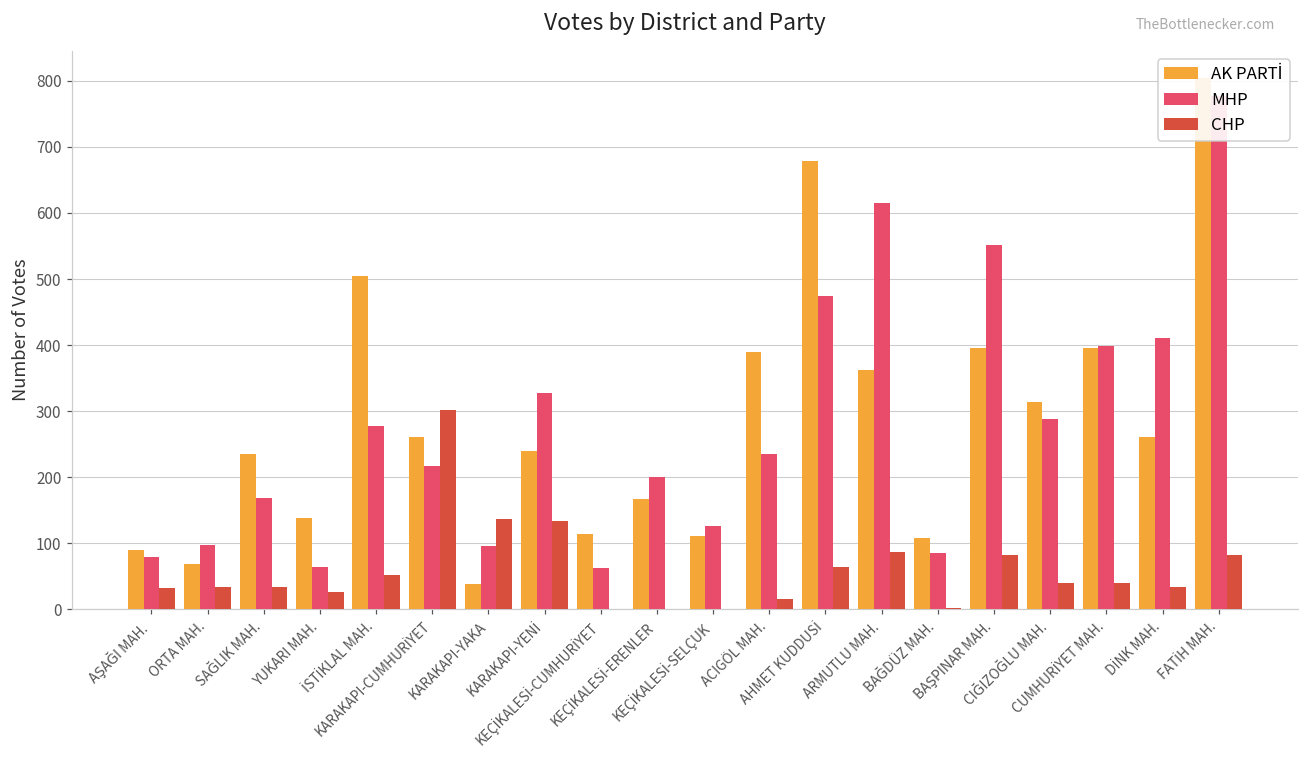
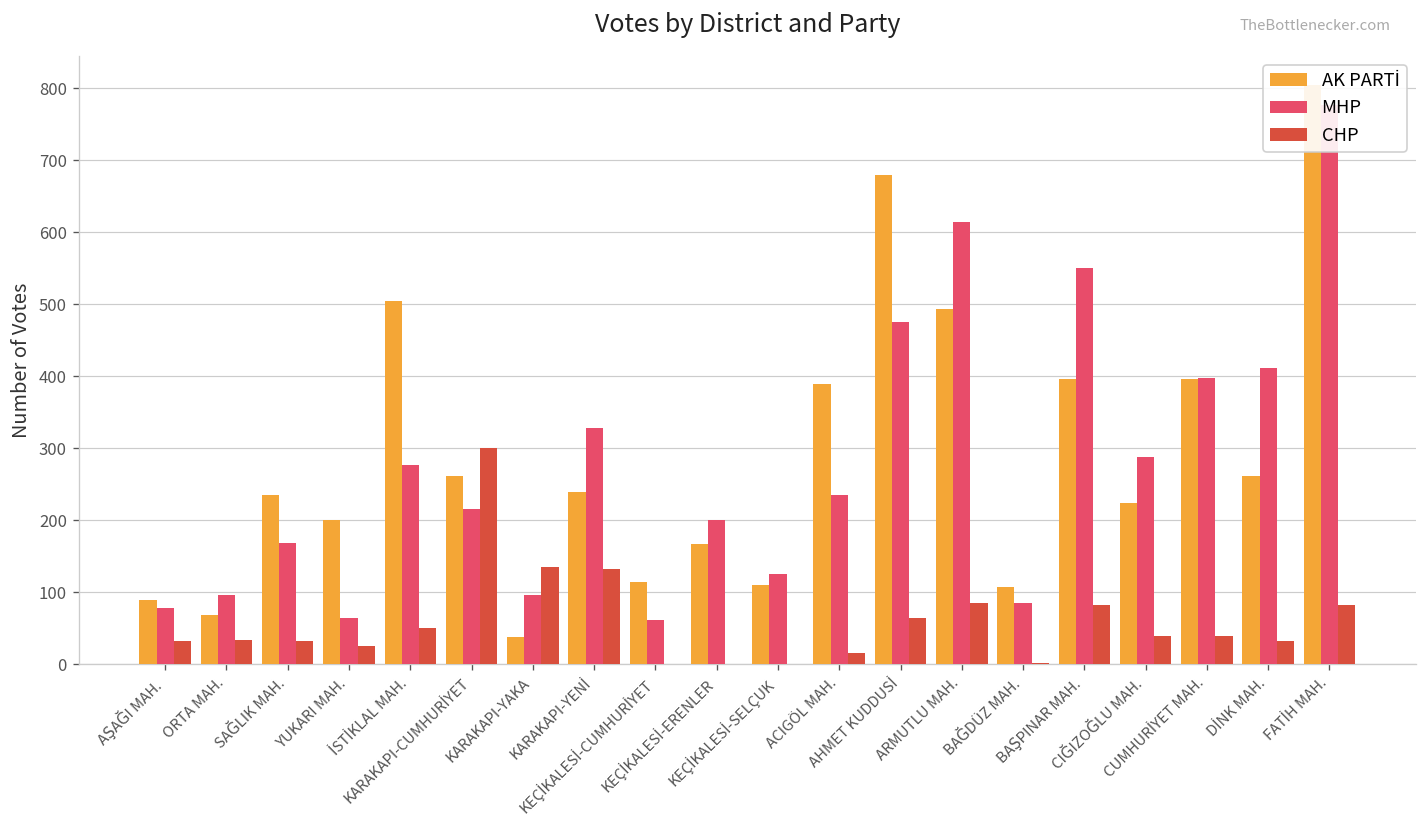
  {
    "AK PARTİ": {
      "AŞAĞI MAH.": 90,
      "ORTA MAH.": 70,
      "SAĞLIK MAH.": 240,
-     "YUKARI MAH.": 140,
+     "YUKARI MAH.": 200,
      "İSTİKLAL MAH.": 510,
      "KARAKAPI-CUMHURİYET": 260,
      "KARAKAPI-YAKA": 40,
      "KARAKAPI-YENİ": 240,
      "KEÇİKALESİ-CUMHURİYET": 110,
      "KEÇİKALESİ-ERENLER": 170,
      "KEÇİKALESİ-SELÇUK": 110,
      "ACIGÖL MAH.": 390,
      "AHMET KUDDUSİ": 680,
-     "ARMUTLU MAH.": 360,
+     "ARMUTLU MAH.": 490,
      "BAĞDÜZ MAH.": 110,
      "BAŞPINAR MAH.": 400,
-     "CIĞIZOĞLU MAH.": 310,
+     "CIĞIZOĞLU MAH.": 220,
      "CUMHURİYET MAH.": 400,
      "DİNK MAH.": 260
    }
  }
